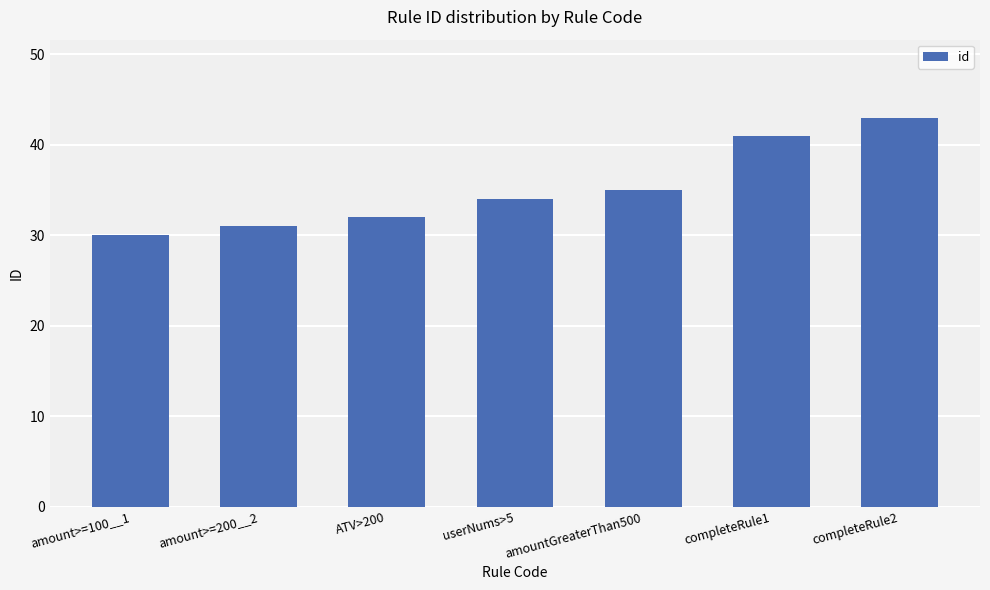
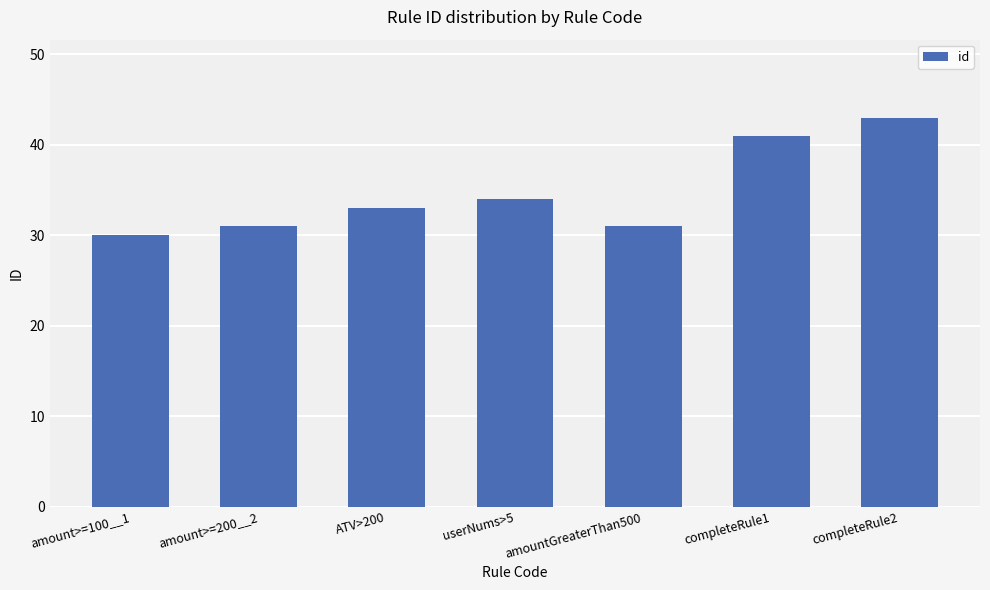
  {
    "amount>=100__1": 30,
    "amount>=200__2": 31,
-   "ATV>200": 32,
+   "ATV>200": 33,
    "userNums>5": 34,
-   "amountGreaterThan500": 35,
+   "amountGreaterThan500": 31,
    "completeRule1": 41,
    "completeRule2": 43
  }
